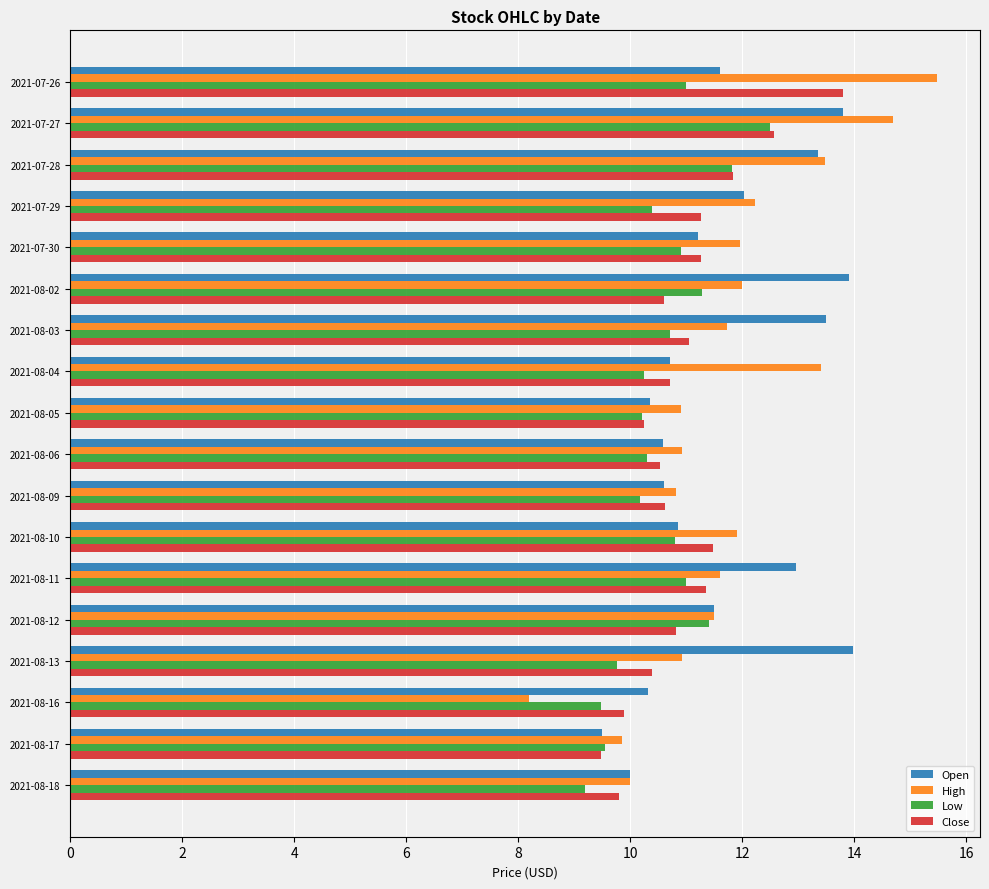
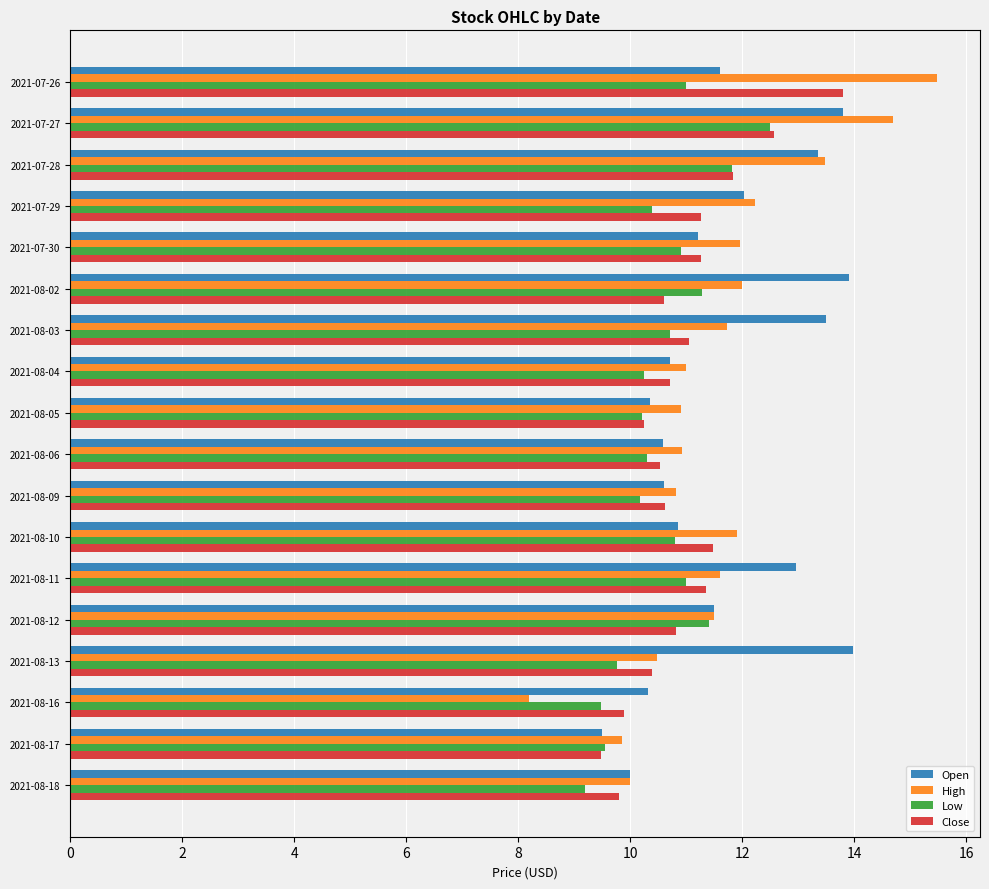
  {
    "Open": {
      "2021-07-26": 11.6,
      "2021-07-27": 13.8,
      "2021-07-28": 13.4,
      "2021-07-29": 12.0,
      "2021-07-30": 11.2,
      "2021-08-02": 13.9,
      "2021-08-03": 13.5,
      "2021-08-04": 10.7,
      "2021-08-05": 10.4,
      "2021-08-06": 10.6,
      "2021-08-09": 10.6,
      "2021-08-10": 10.9,
      "2021-08-11": 13.0,
      "2021-08-12": 11.5,
      "2021-08-13": 14.0,
      "2021-08-16": 10.3,
      "2021-08-17": 9.5,
      "2021-08-18": 10.0
    },
    "High": {
      "2021-07-26": 15.5,
      "2021-07-27": 14.7,
      "2021-07-28": 13.5,
      "2021-07-29": 12.2,
      "2021-07-30": 12.0,
      "2021-08-02": 12.0,
      "2021-08-03": 11.7,
-     "2021-08-04": 13.4,
+     "2021-08-04": 11.0,
      "2021-08-05": 10.9,
      "2021-08-06": 10.9,
      "2021-08-09": 10.8,
      "2021-08-10": 11.9,
      "2021-08-11": 11.6,
      "2021-08-12": 11.5,
-     "2021-08-13": 10.9,
+     "2021-08-13": 10.5,
      "2021-08-16": 8.2,
      "2021-08-17": 9.9,
      "2021-08-18": 10.0
    },
    "Low": {
      "2021-07-26": 11.0,
      "2021-07-27": 12.5,
      "2021-07-28": 11.8,
      "2021-07-29": 10.4,
      "2021-07-30": 10.9,
      "2021-08-02": 11.3,
      "2021-08-03": 10.7,
      "2021-08-04": 10.3,
      "2021-08-05": 10.2,
      "2021-08-06": 10.3,
      "2021-08-09": 10.2,
      "2021-08-10": 10.8,
      "2021-08-11": 11.0,
      "2021-08-12": 11.4,
      "2021-08-13": 9.8,
      "2021-08-16": 9.5,
      "2021-08-17": 9.6,
      "2021-08-18": 9.2
    },
    "Close": {
      "2021-07-26": 13.8,
      "2021-07-27": 12.6,
      "2021-07-28": 11.8,
      "2021-07-29": 11.3,
      "2021-07-30": 11.3,
      "2021-08-02": 10.6,
      "2021-08-03": 11.0,
      "2021-08-04": 10.7,
      "2021-08-05": 10.3,
      "2021-08-06": 10.5,
      "2021-08-09": 10.6,
      "2021-08-10": 11.5,
      "2021-08-11": 11.4,
      "2021-08-12": 10.8,
      "2021-08-13": 10.4,
      "2021-08-16": 9.9,
      "2021-08-17": 9.5,
      "2021-08-18": 9.8
    }
  }
